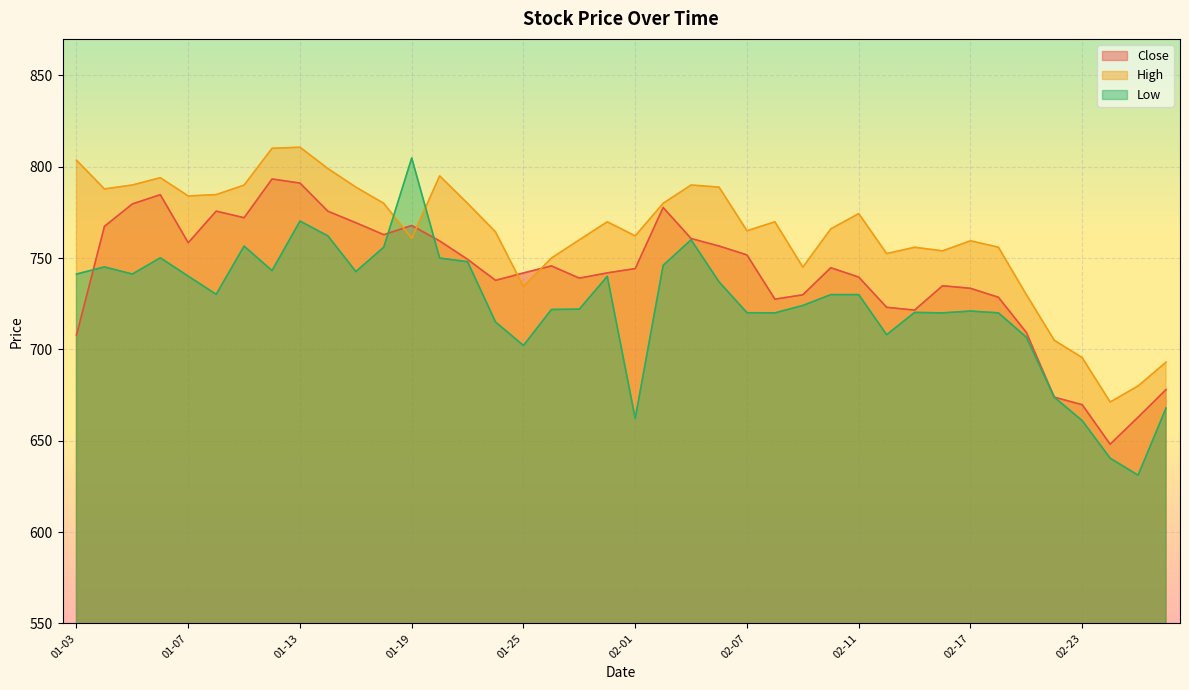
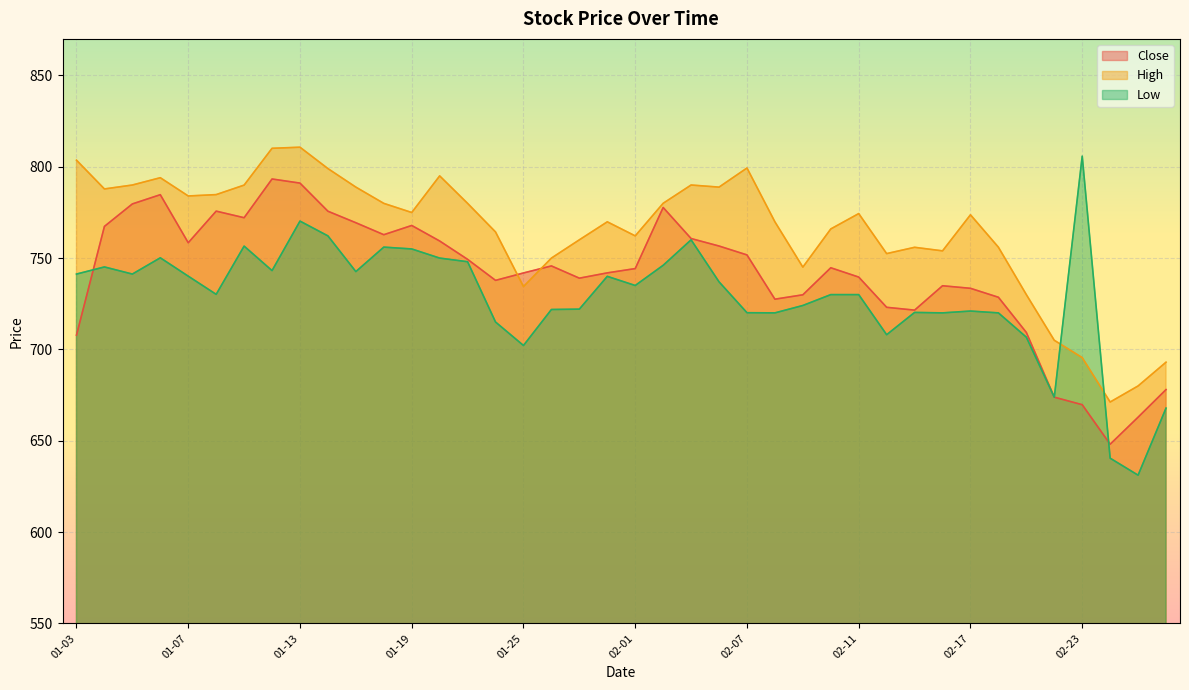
  {
    "Close": {
      "01-03": 708,
      "01-07": 758,
      "01-13": 791,
      "01-19": 768,
      "01-25": 742,
      "02-01": 744,
      "02-07": 752,
      "02-11": 740,
      "02-17": 733,
      "02-23": 670
    },
    "High": {
      "01-03": 804,
      "01-07": 784,
      "01-13": 811,
-     "01-19": 761,
+     "01-19": 775,
      "01-25": 734,
      "02-01": 762,
-     "02-07": 765,
+     "02-07": 799,
      "02-11": 774,
-     "02-17": 759,
+     "02-17": 774,
      "02-23": 696
    },
    "Low": {
      "01-03": 741,
      "01-07": 740,
      "01-13": 770,
-     "01-19": 805,
+     "01-19": 755,
      "01-25": 702,
-     "02-01": 662,
+     "02-01": 735,
      "02-07": 720,
      "02-11": 730,
      "02-17": 721,
-     "02-23": 661
+     "02-23": 806
    }
  }
